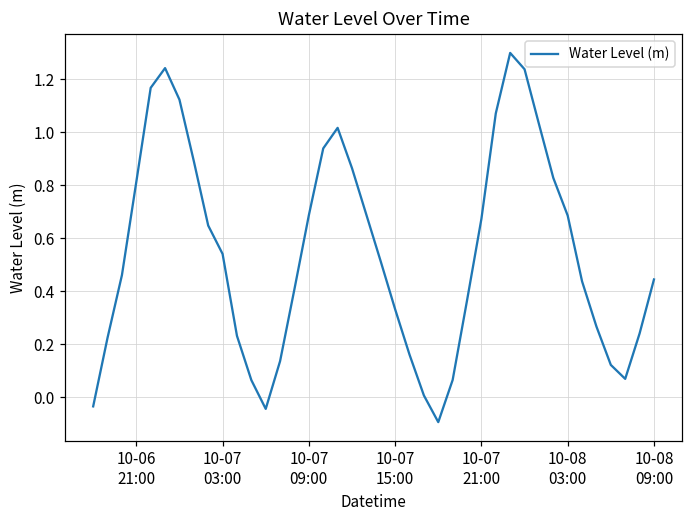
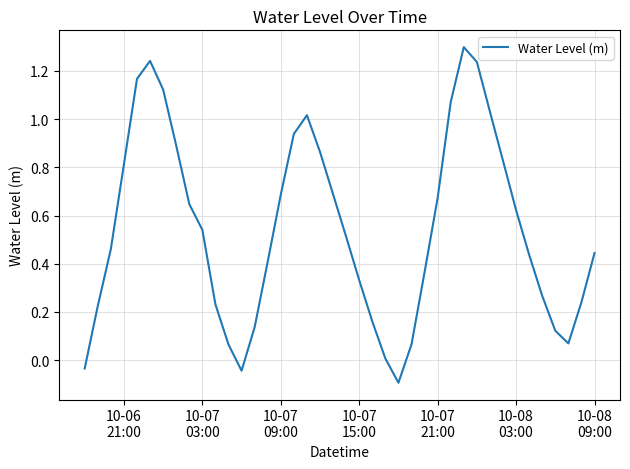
  {
    "10-06 21:00": 0.81,
    "10-07 03:00": 0.54,
    "10-07 09:00": 0.69,
    "10-07 15:00": 0.33,
    "10-07 21:00": 0.67,
-   "10-08 03:00": 0.69,
+   "10-08 03:00": 0.62,
    "10-08 09:00": 0.44
  }
